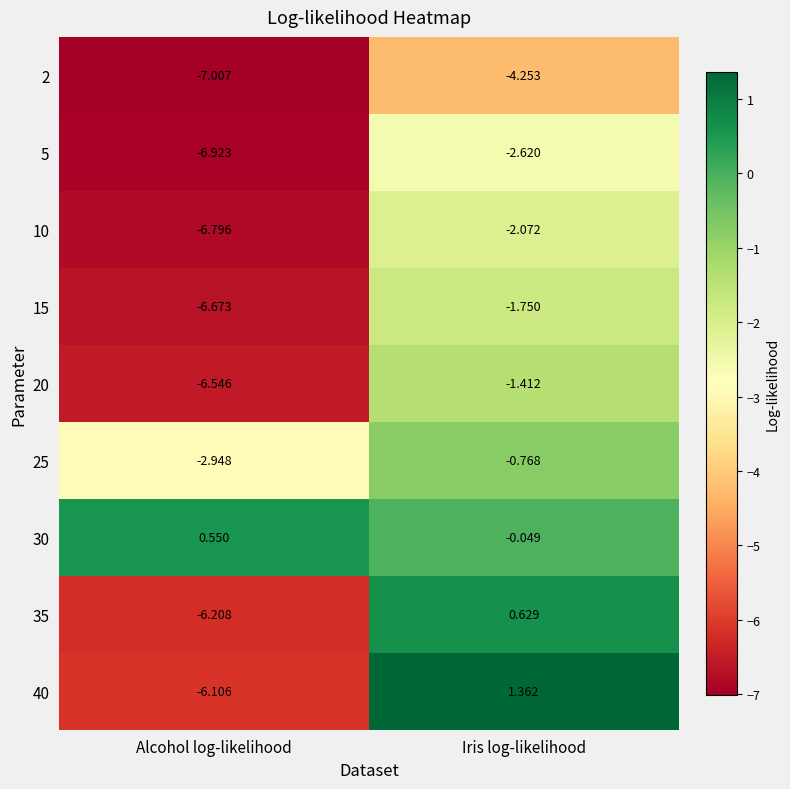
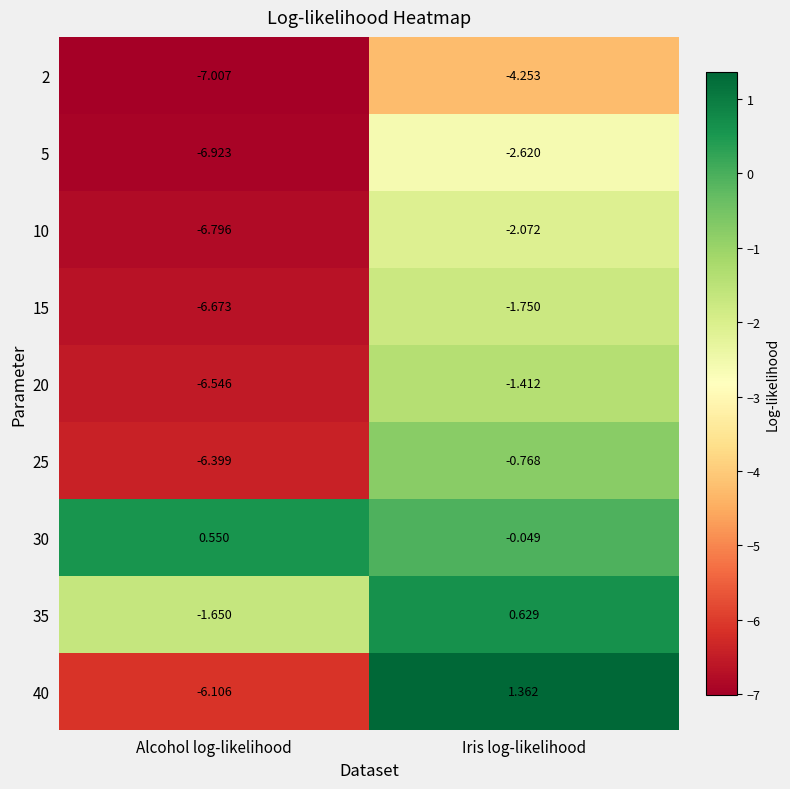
  {
    "2": {
      "Alcohol log-likelihood": -7.007,
      "Iris log-likelihood": -4.253
    },
    "5": {
      "Alcohol log-likelihood": -6.923,
      "Iris log-likelihood": -2.620
    },
    "10": {
      "Alcohol log-likelihood": -6.796,
      "Iris log-likelihood": -2.072
    },
    "15": {
      "Alcohol log-likelihood": -6.673,
      "Iris log-likelihood": -1.750
    },
    "20": {
      "Alcohol log-likelihood": -6.546,
      "Iris log-likelihood": -1.412
    },
    "25": {
-     "Alcohol log-likelihood": -2.948,
+     "Alcohol log-likelihood": -6.399,
      "Iris log-likelihood": -0.768
    },
    "30": {
      "Alcohol log-likelihood": 0.550,
      "Iris log-likelihood": -0.049
    },
    "35": {
-     "Alcohol log-likelihood": -6.208,
+     "Alcohol log-likelihood": -1.650,
      "Iris log-likelihood": 0.629
    },
    "40": {
      "Alcohol log-likelihood": -6.106,
      "Iris log-likelihood": 1.362
    }
  }
